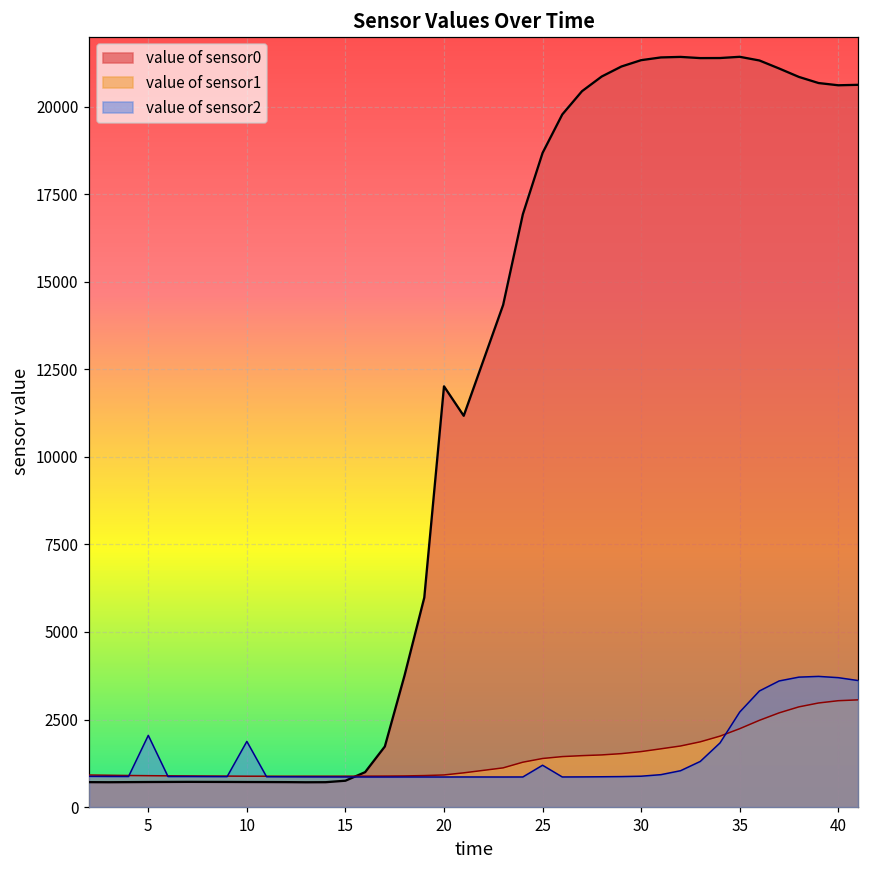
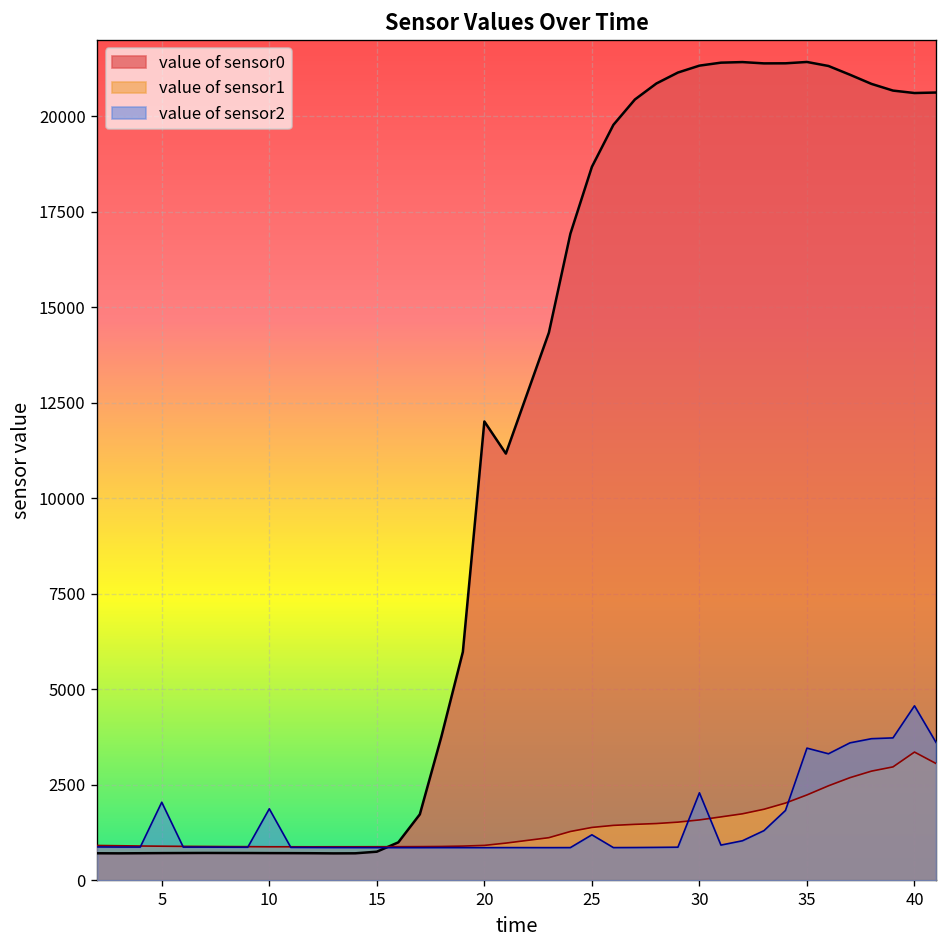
  {
    "value of sensor0": {
      "5": 700,
      "10": 700,
      "15": 800,
      "20": 12000,
      "25": 18700,
      "30": 21300,
      "35": 21400,
      "40": 20600
    },
    "value of sensor1": {
      "5": 900,
      "10": 900,
      "25": 1400,
      "30": 1600,
      "35": 2200,
-     "40": 3000
+     "40": 3400
    },
    "value of sensor2": {
      "5": 2000,
      "10": 1900,
      "25": 1200,
-     "30": 900,
-     "35": 2700,
-     "40": 3700
+     "30": 2300,
+     "35": 3500,
+     "40": 4600
    }
  }
